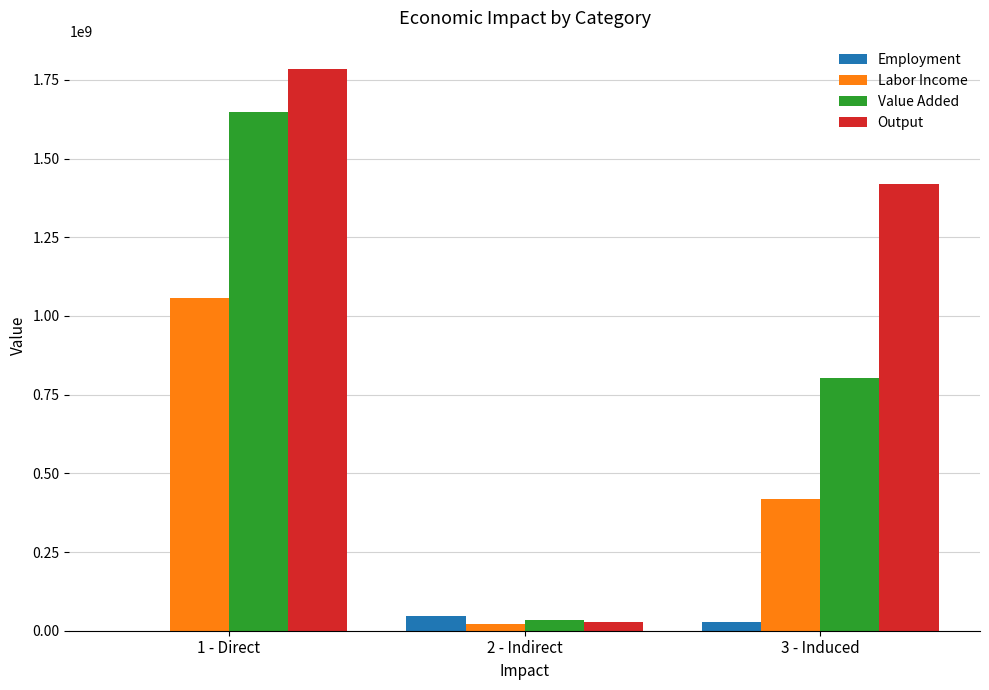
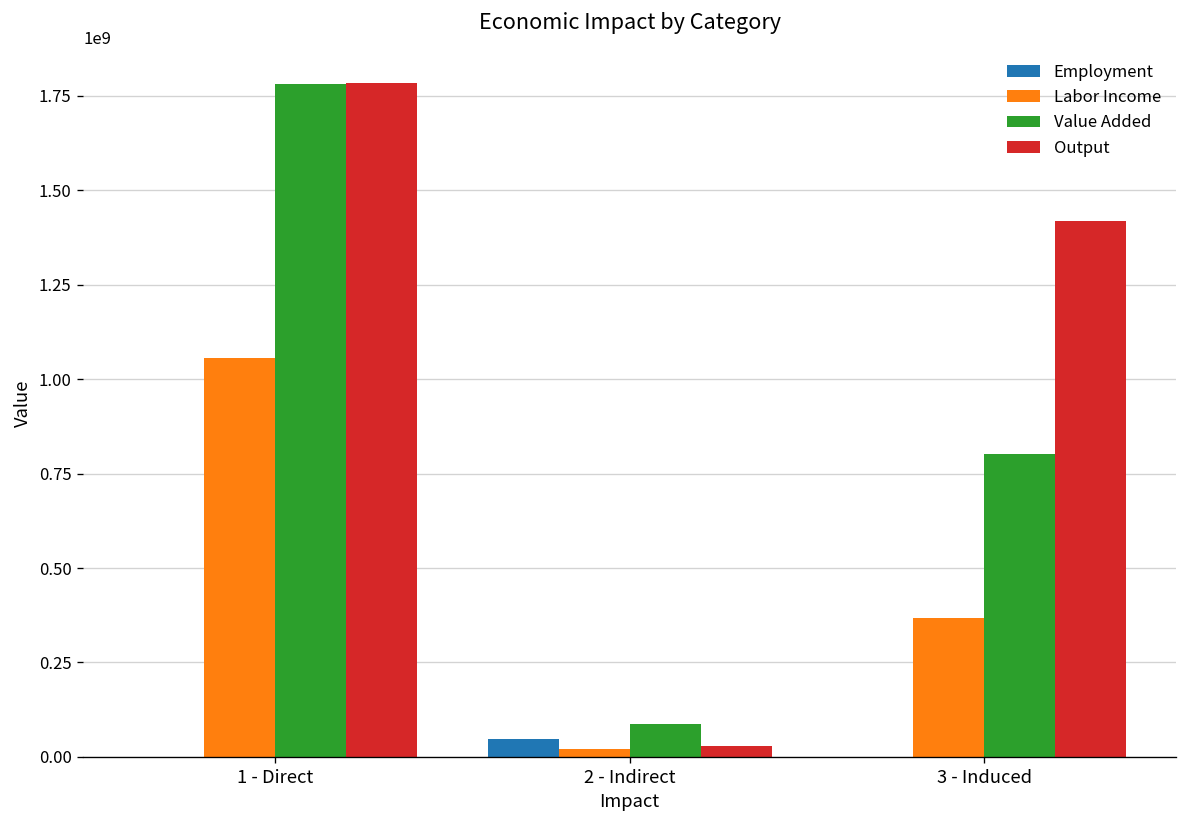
  {
    "Employment": {
      "2 - Indirect": 50000000,
-     "3 - Induced": 30000000
+     "3 - Induced": 0
    },
    "Labor Income": {
      "1 - Direct": 1060000000,
      "2 - Indirect": 20000000,
-     "3 - Induced": 420000000
+     "3 - Induced": 370000000
    },
    "Value Added": {
-     "1 - Direct": 1650000000,
-     "2 - Indirect": 30000000,
+     "1 - Direct": 1780000000,
+     "2 - Indirect": 90000000,
      "3 - Induced": 800000000
    },
    "Output": {
      "1 - Direct": 1790000000,
      "2 - Indirect": 30000000,
      "3 - Induced": 1420000000
    }
  }
